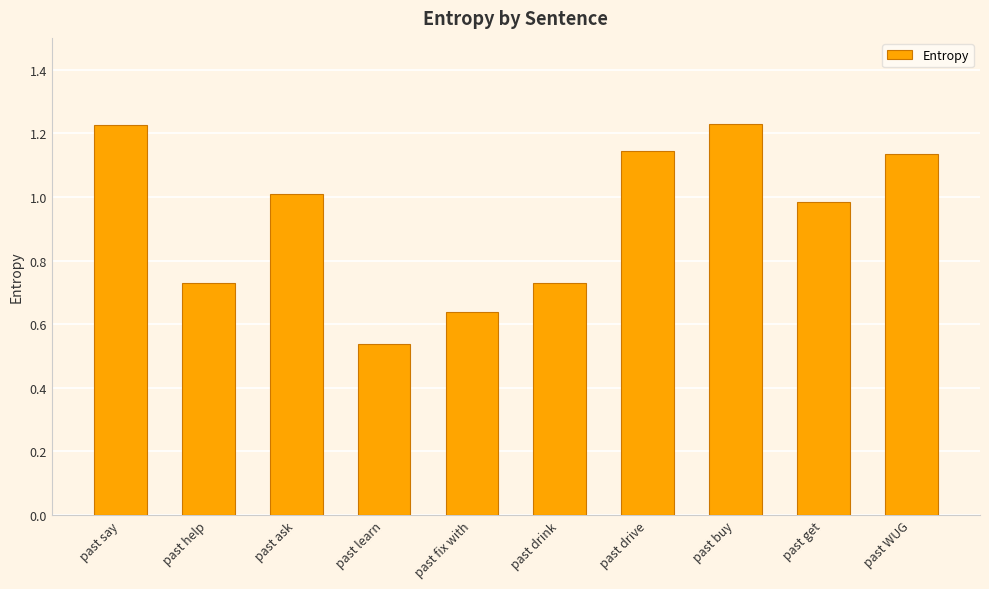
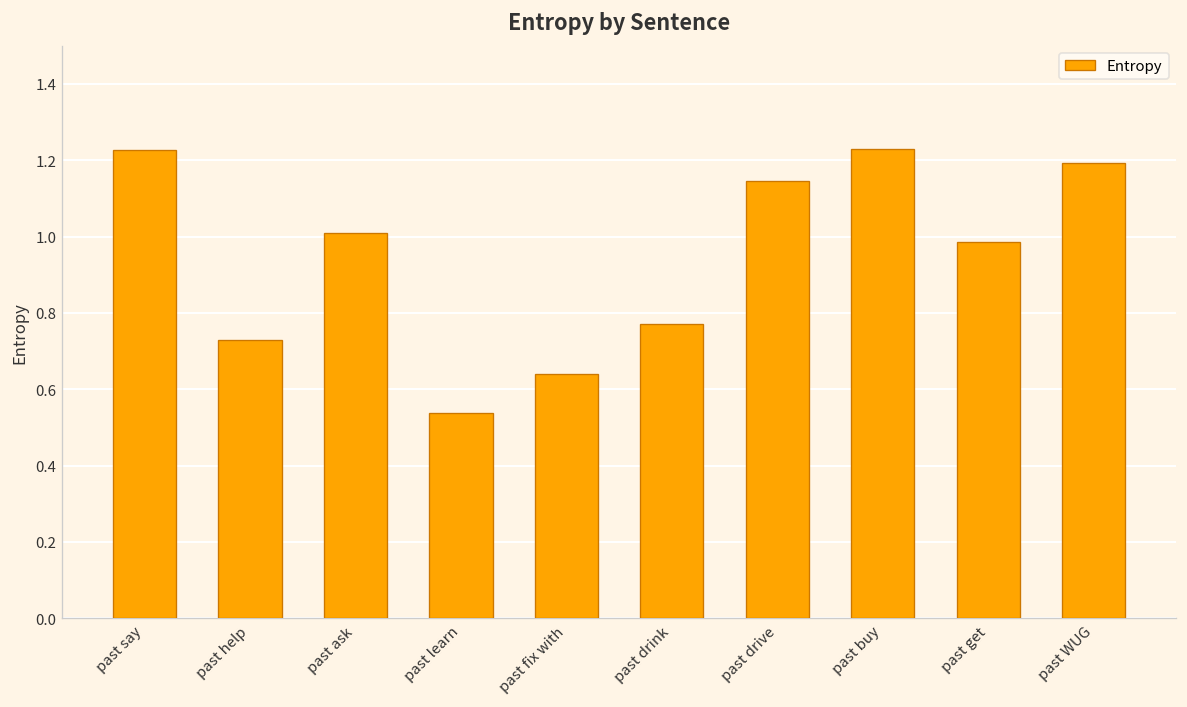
  {
    "past say": 1.23,
    "past help": 0.73,
    "past ask": 1.01,
    "past learn": 0.54,
    "past fix with": 0.64,
-   "past drink": 0.73,
+   "past drink": 0.77,
    "past drive": 1.15,
    "past buy": 1.23,
    "past get": 0.99,
-   "past WUG": 1.14
+   "past WUG": 1.19
  }
